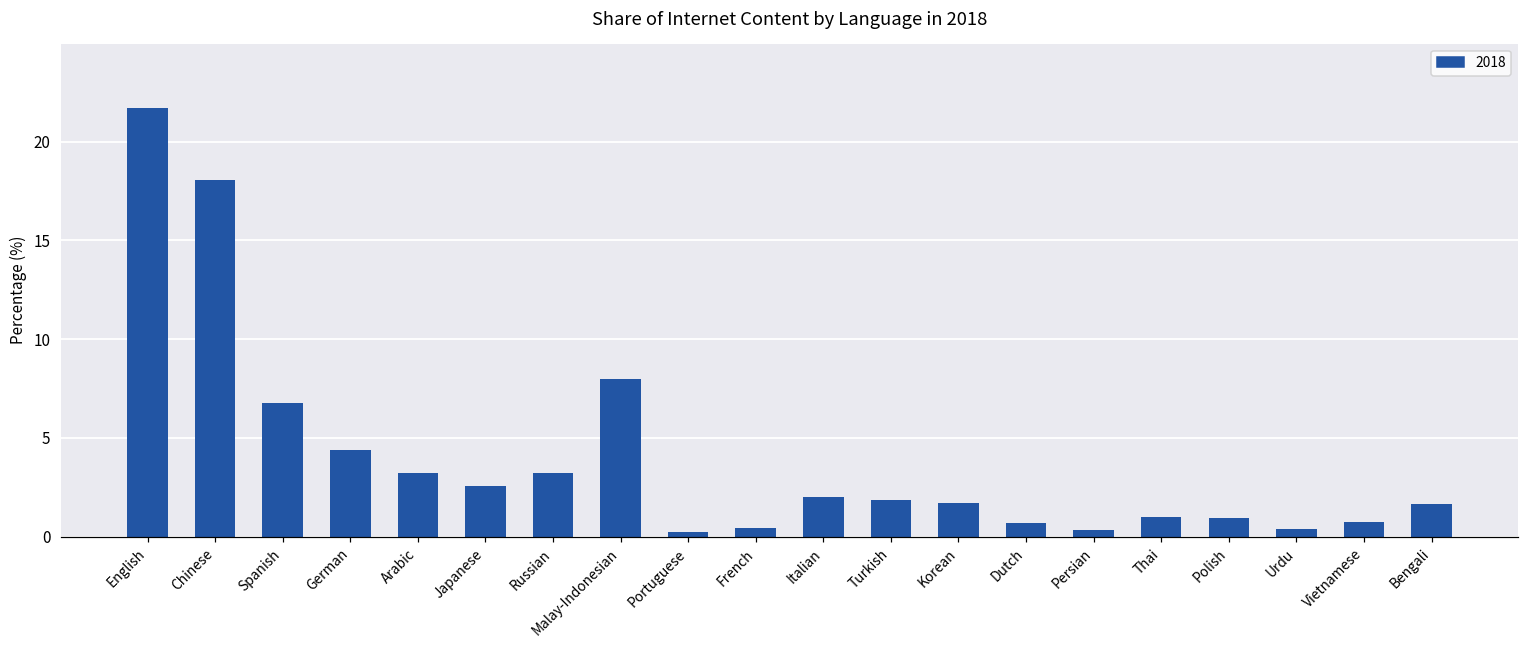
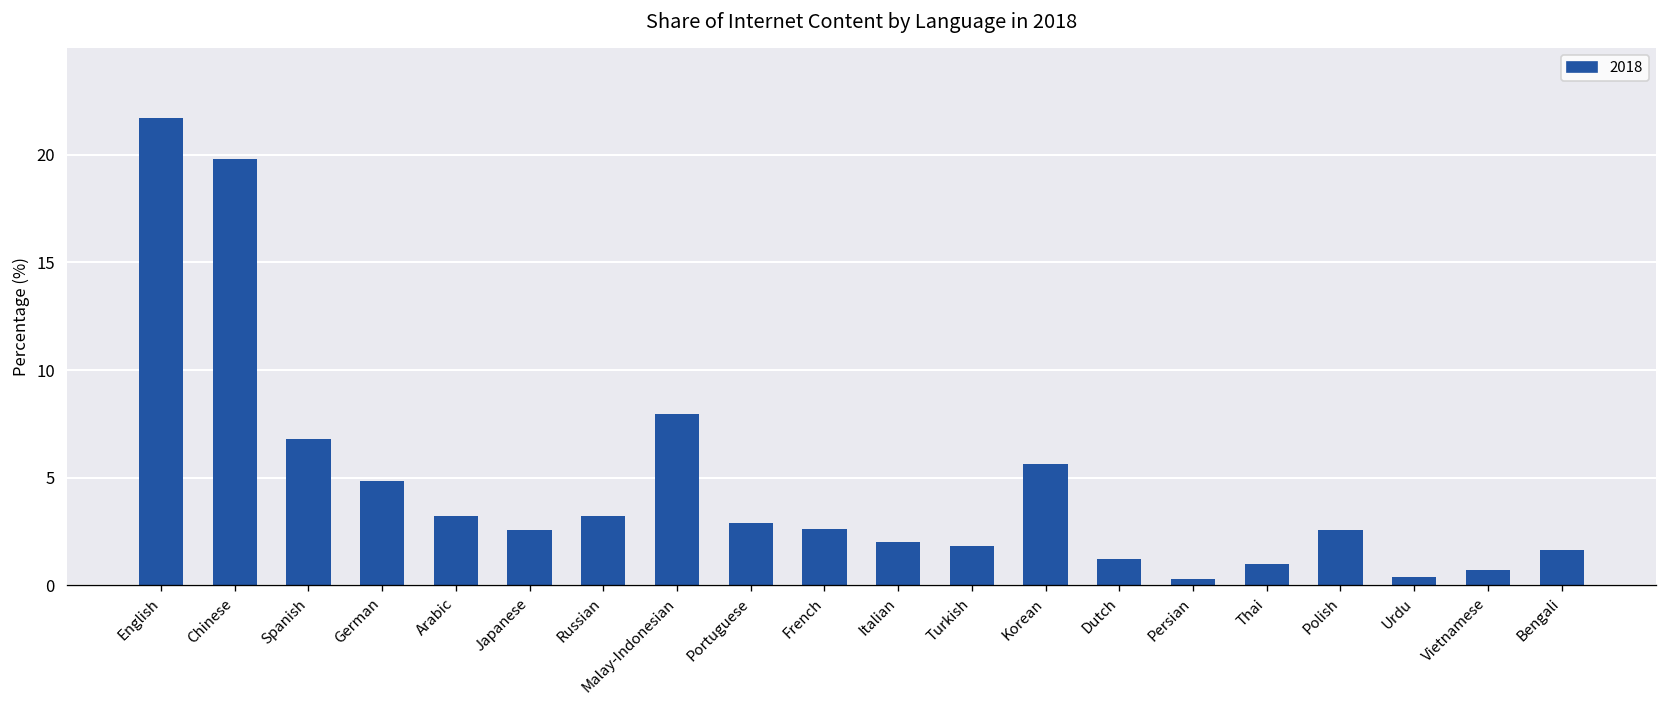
  {
    "English": 21.7,
-   "Chinese": 18.0,
+   "Chinese": 19.8,
    "Spanish": 6.8,
-   "German": 4.4,
+   "German": 4.8,
    "Arabic": 3.2,
    "Japanese": 2.6,
    "Russian": 3.2,
    "Malay-Indonesian": 8.0,
-   "Portuguese": 0.3,
-   "French": 0.4,
+   "Portuguese": 2.9,
+   "French": 2.6,
    "Italian": 2.0,
    "Turkish": 1.9,
-   "Korean": 1.7,
-   "Dutch": 0.7,
+   "Korean": 5.6,
+   "Dutch": 1.2,
    "Persian": 0.3,
    "Thai": 1.0,
-   "Polish": 1.0,
+   "Polish": 2.6,
    "Urdu": 0.4,
    "Vietnamese": 0.7,
    "Bengali": 1.6
  }
